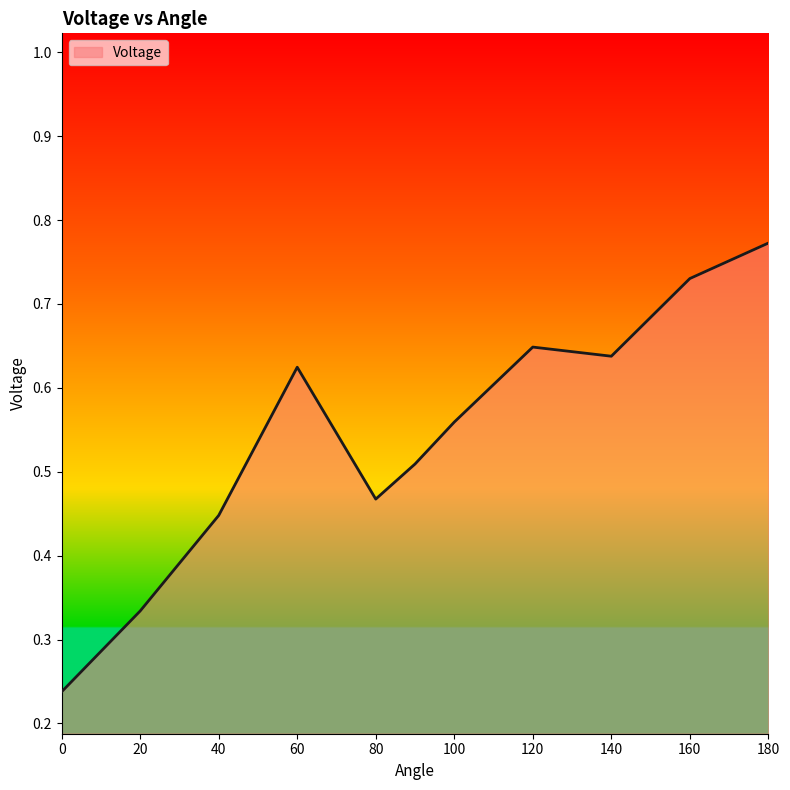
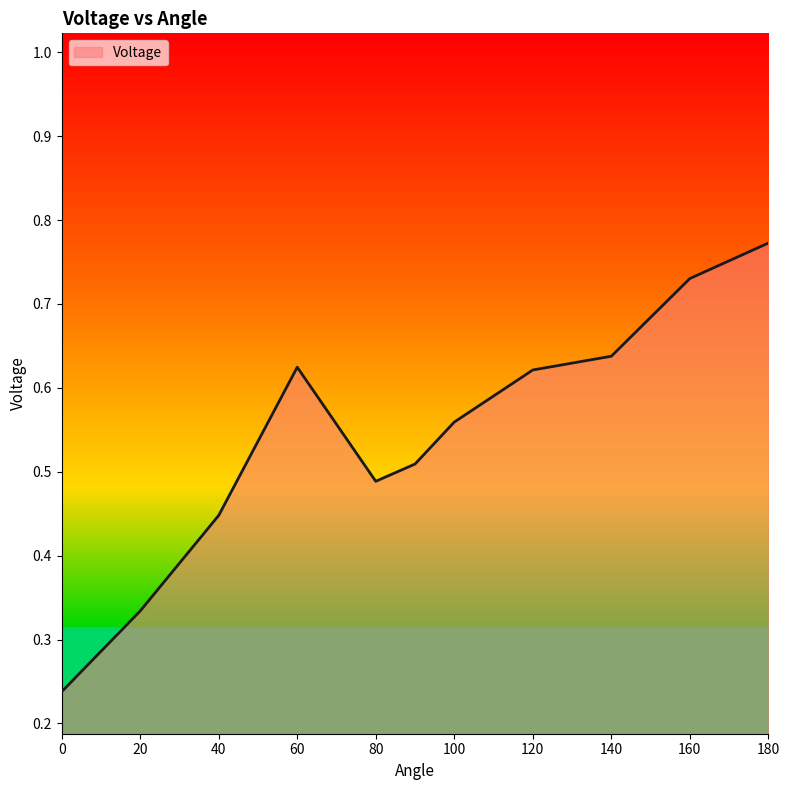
  {
    "0": 0.24,
    "20": 0.33,
    "40": 0.45,
    "60": 0.62,
-   "80": 0.47,
+   "80": 0.49,
    "100": 0.56,
-   "120": 0.65,
+   "120": 0.62,
    "140": 0.64,
    "160": 0.73,
    "180": 0.77
  }
